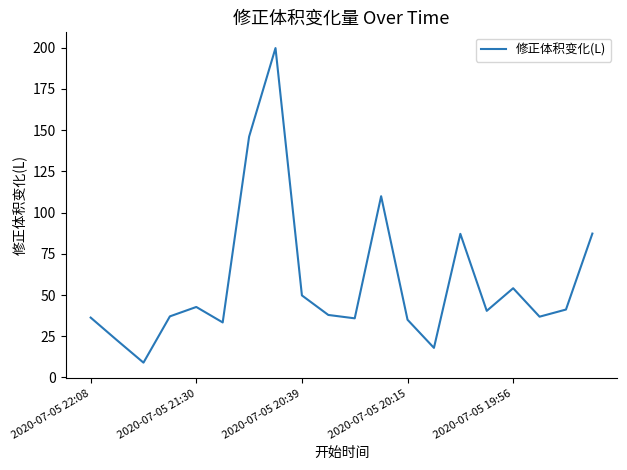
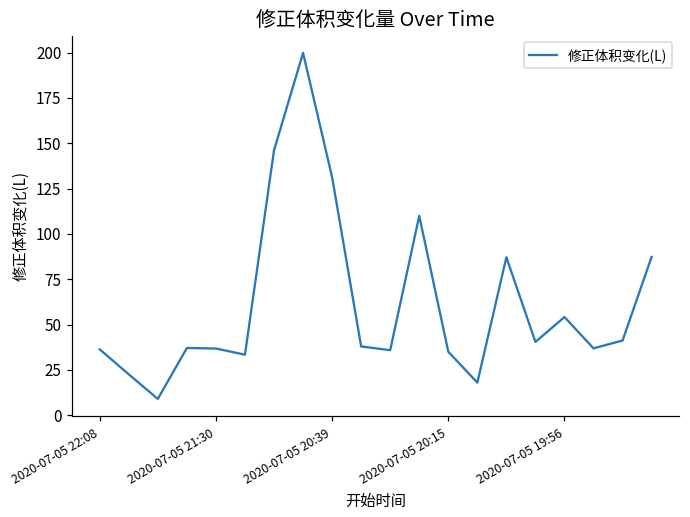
  {
    "2020-07-05 22:08": 36,
-   "2020-07-05 21:30": 43,
-   "2020-07-05 20:39": 50,
+   "2020-07-05 21:30": 37,
+   "2020-07-05 20:39": 131,
    "2020-07-05 20:15": 35,
    "2020-07-05 19:56": 54
  }
